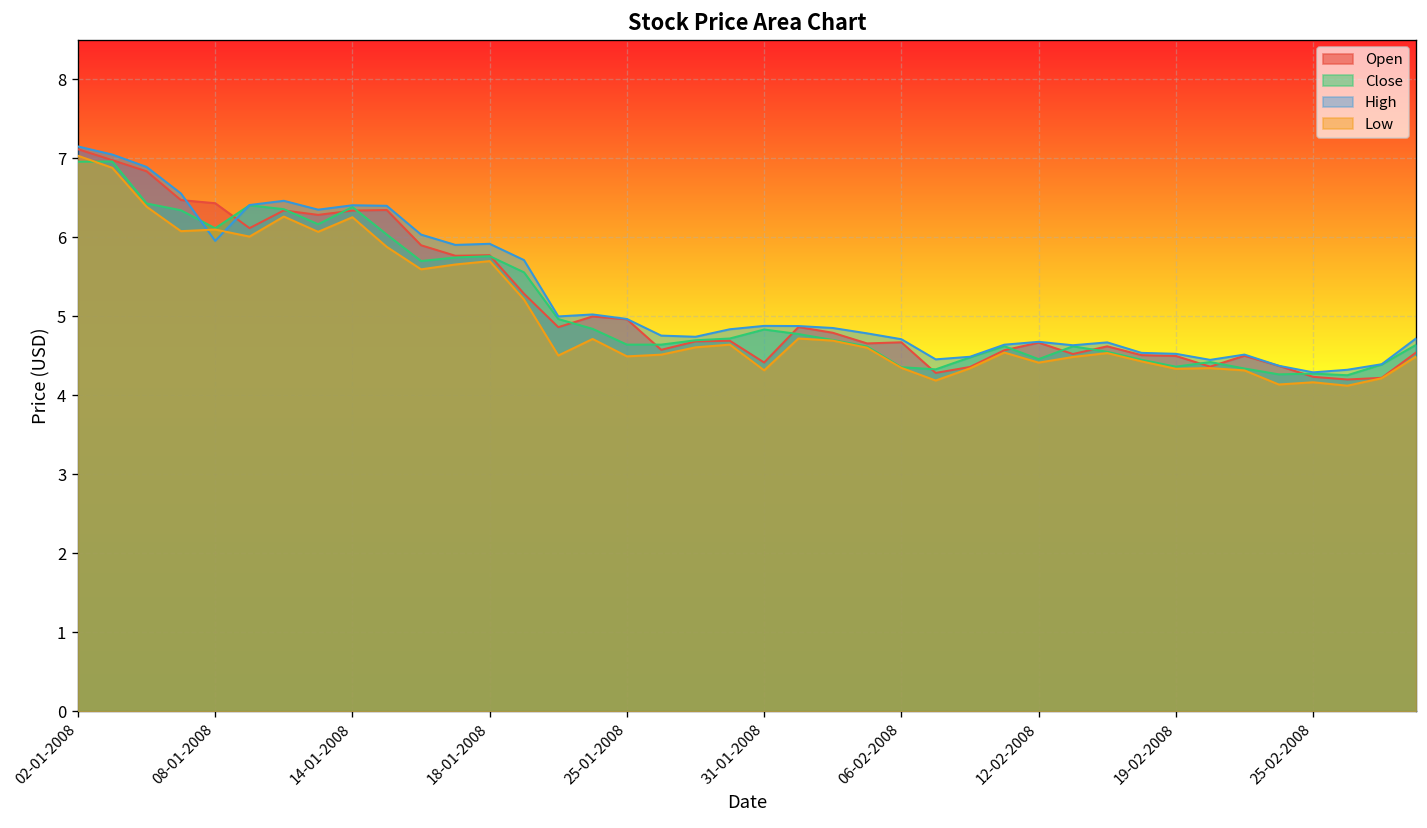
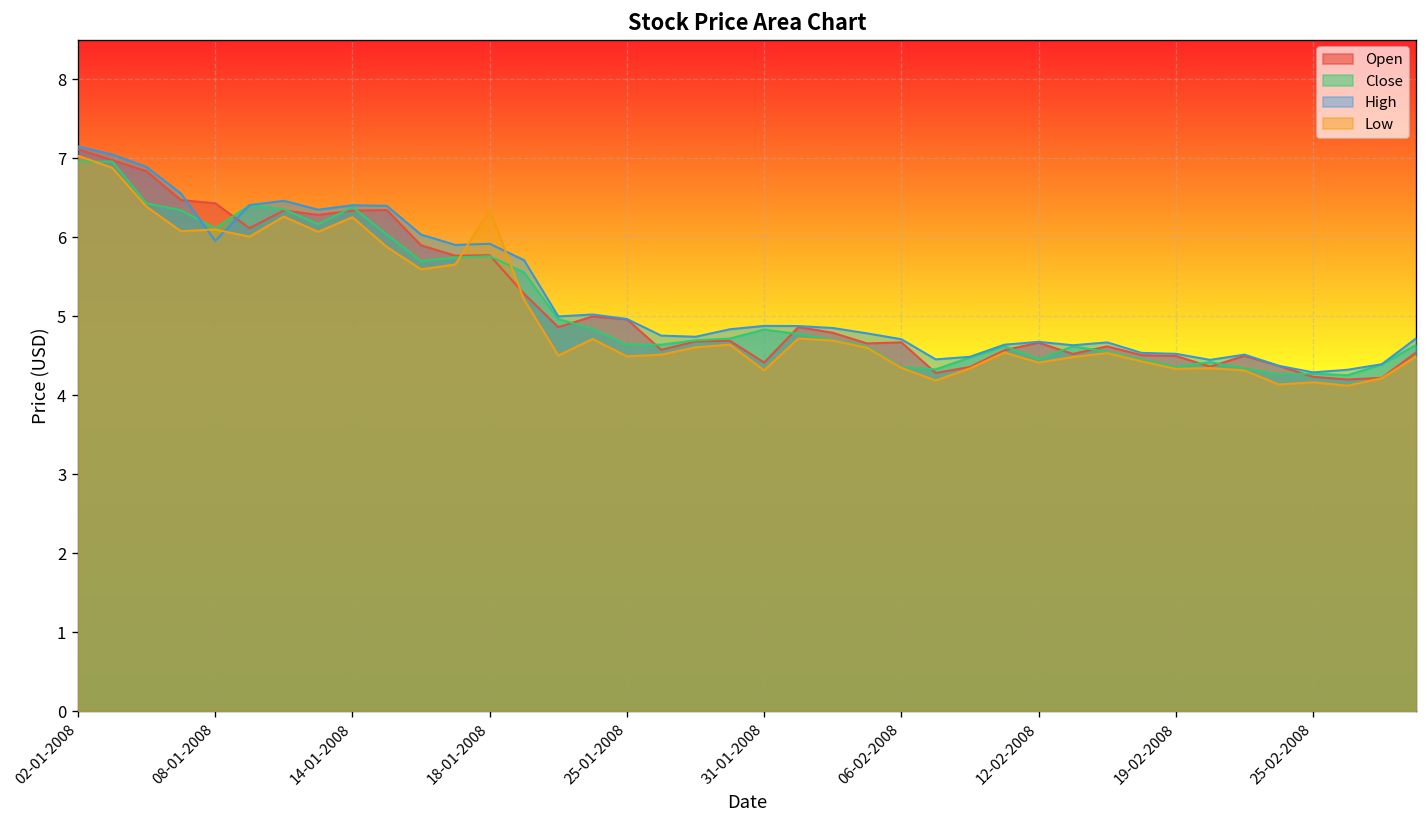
  {
    "Open": {
      "08-01-2008": 6.4,
      "14-01-2008": 6.3,
      "31-01-2008": 4.4,
      "25-02-2008": 4.2
    },
    "Close": {
      "02-01-2008": 7.0,
      "25-01-2008": 4.6,
      "31-01-2008": 4.8,
      "12-02-2008": 4.5
    },
    "High": {
      "08-01-2008": 6.0,
      "18-01-2008": 5.9,
      "31-01-2008": 4.9
    },
    "Low": {
      "02-01-2008": 7.0,
      "14-01-2008": 6.3,
-     "18-01-2008": 5.7,
+     "18-01-2008": 6.3,
      "25-01-2008": 4.5,
      "31-01-2008": 4.3,
      "12-02-2008": 4.4,
      "25-02-2008": 4.2
    }
  }
